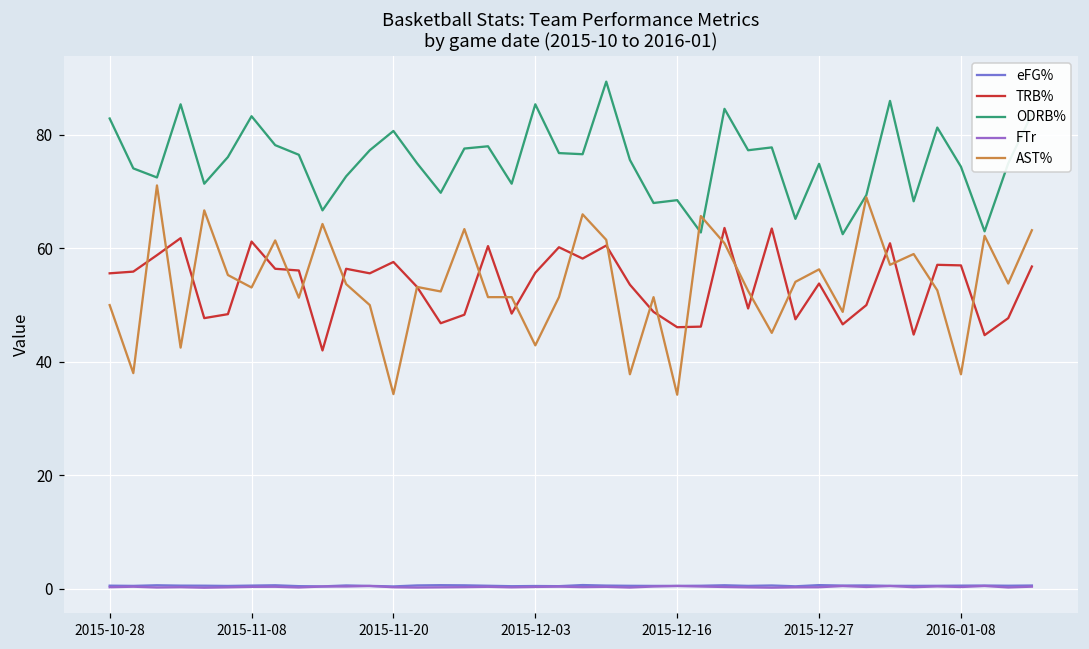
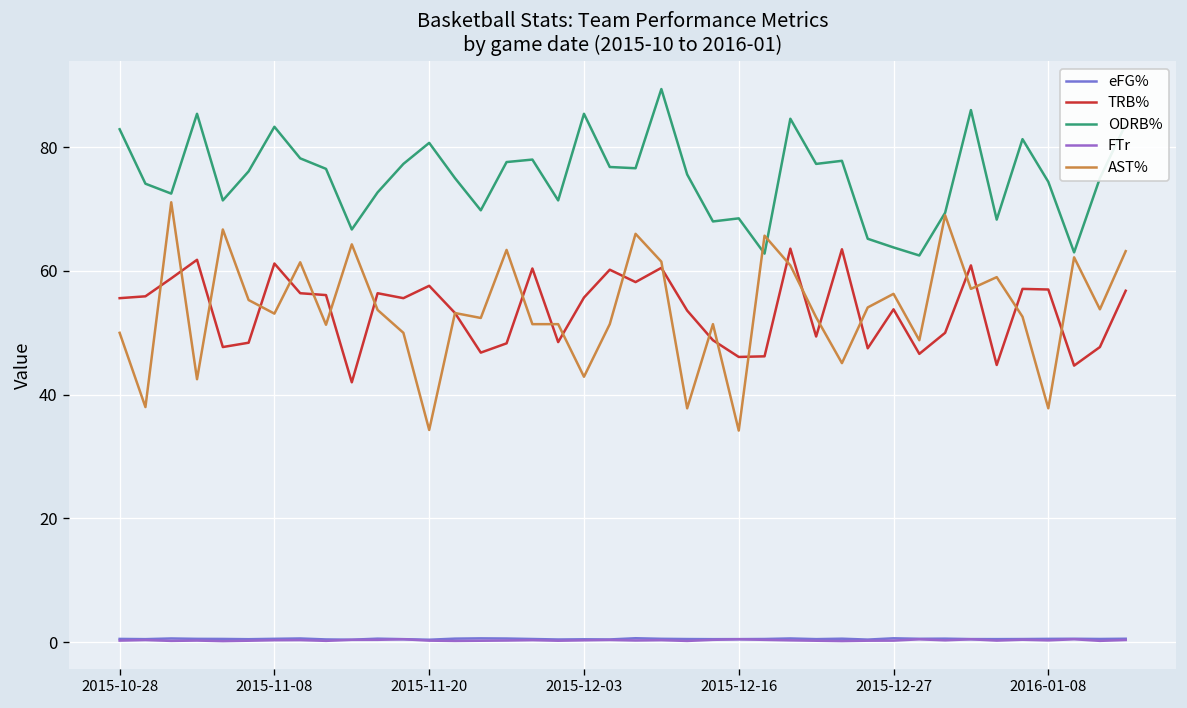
  {
    "TRB%": {
      "2015-10-28": 56,
      "2015-11-08": 61,
      "2015-11-20": 58,
      "2015-12-03": 56,
      "2015-12-16": 46,
      "2015-12-27": 54,
      "2016-01-08": 57
    },
    "ODRB%": {
      "2015-10-28": 83,
      "2015-11-08": 83,
      "2015-11-20": 81,
      "2015-12-03": 85,
      "2015-12-16": 69,
-     "2015-12-27": 75,
+     "2015-12-27": 64,
      "2016-01-08": 74
    },
    "AST%": {
      "2015-10-28": 50,
      "2015-11-08": 53,
      "2015-11-20": 34,
      "2015-12-03": 43,
      "2015-12-16": 34,
      "2015-12-27": 56,
      "2016-01-08": 38
    }
  }
